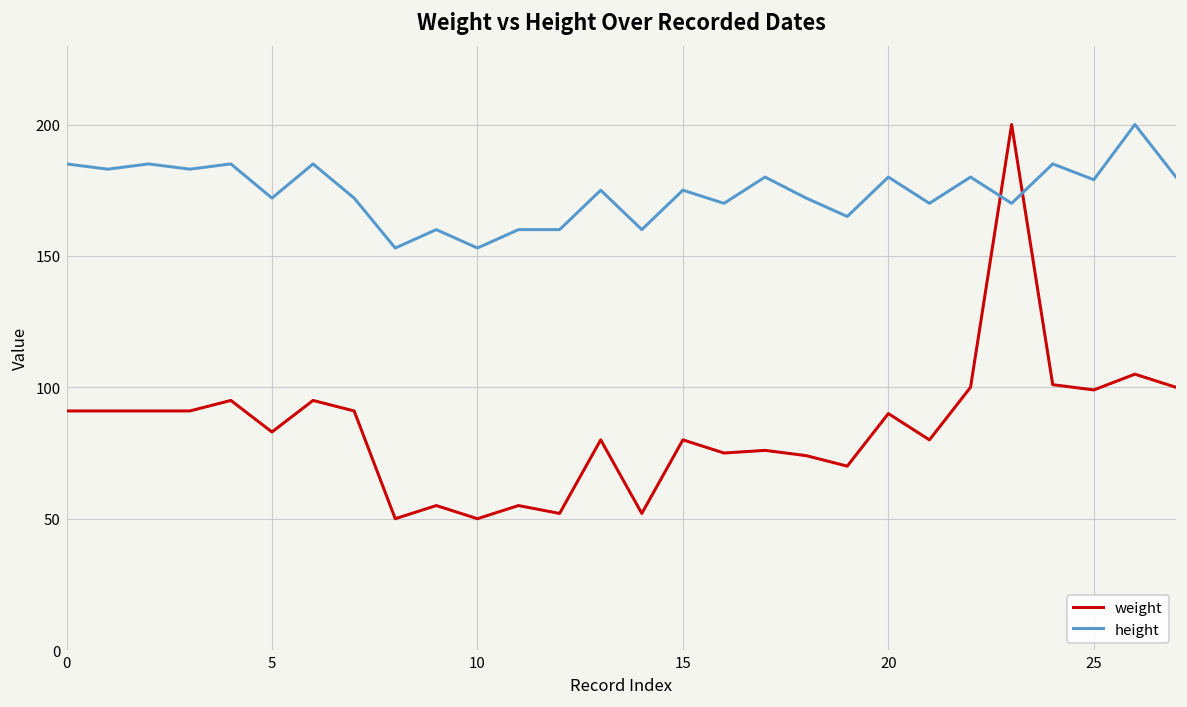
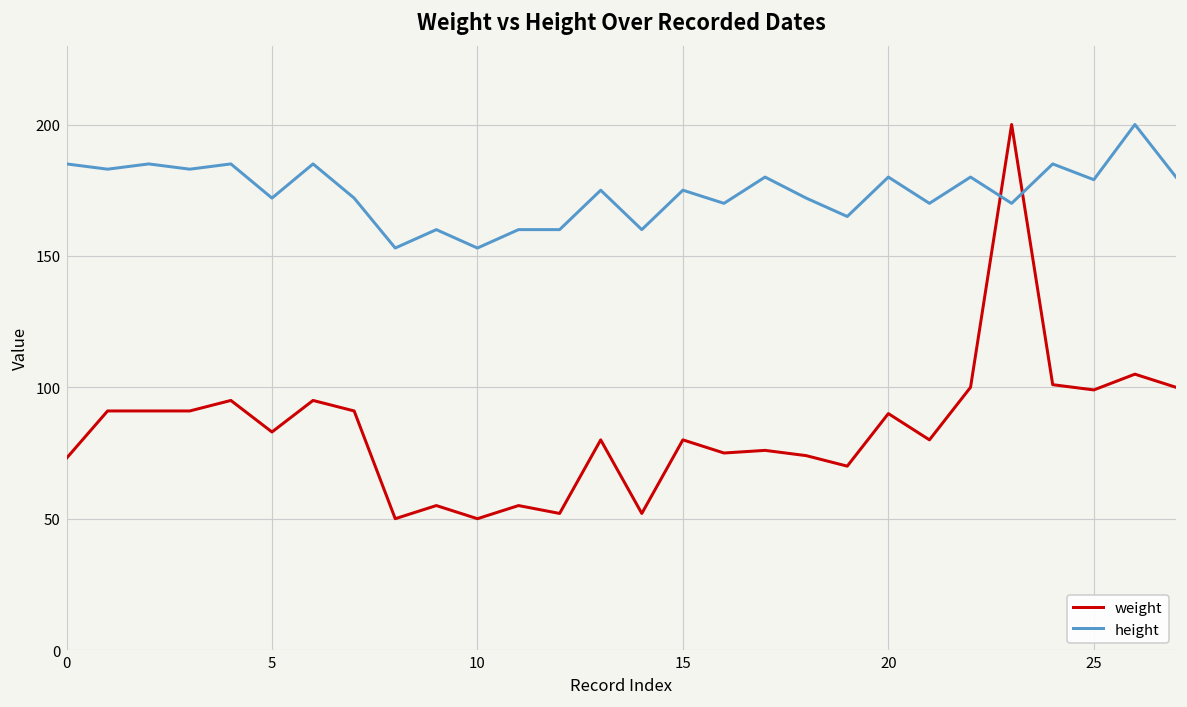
  {
    "weight": {
-     "0": 91,
+     "0": 73,
      "5": 83,
      "10": 50,
      "15": 80,
      "20": 90,
      "25": 99
    },
    "height": {
      "0": 185,
      "5": 172,
      "10": 153,
      "15": 175,
      "20": 180,
      "25": 179
    }
  }
